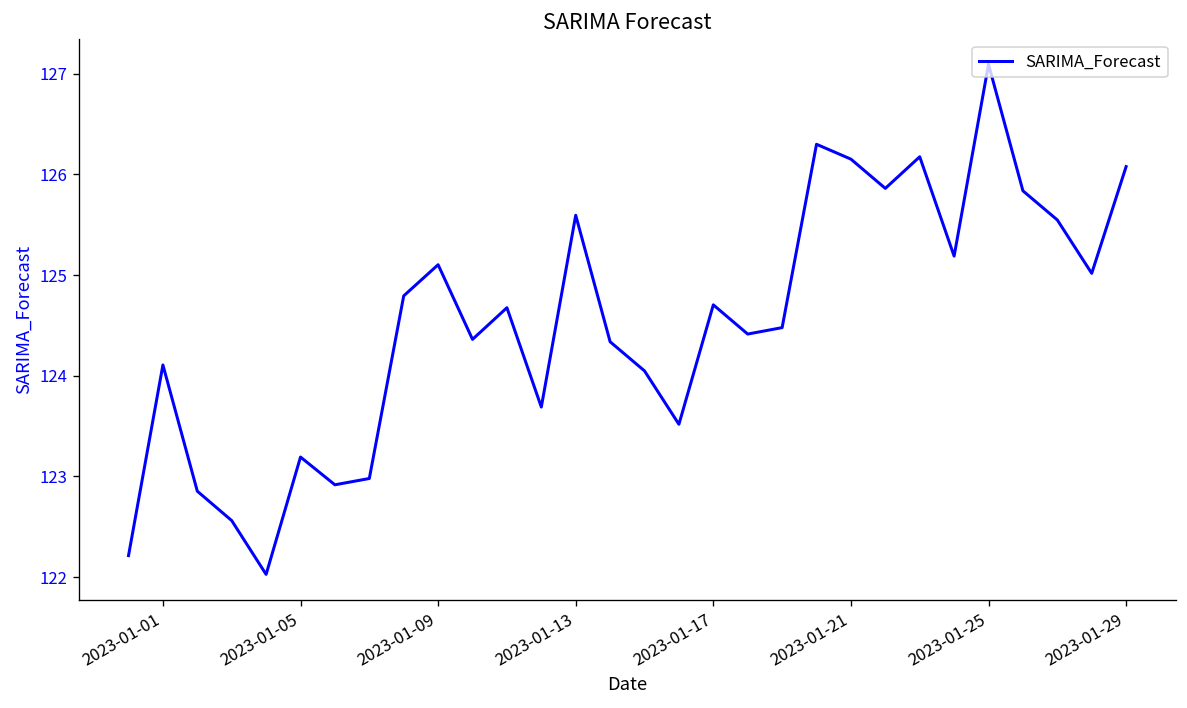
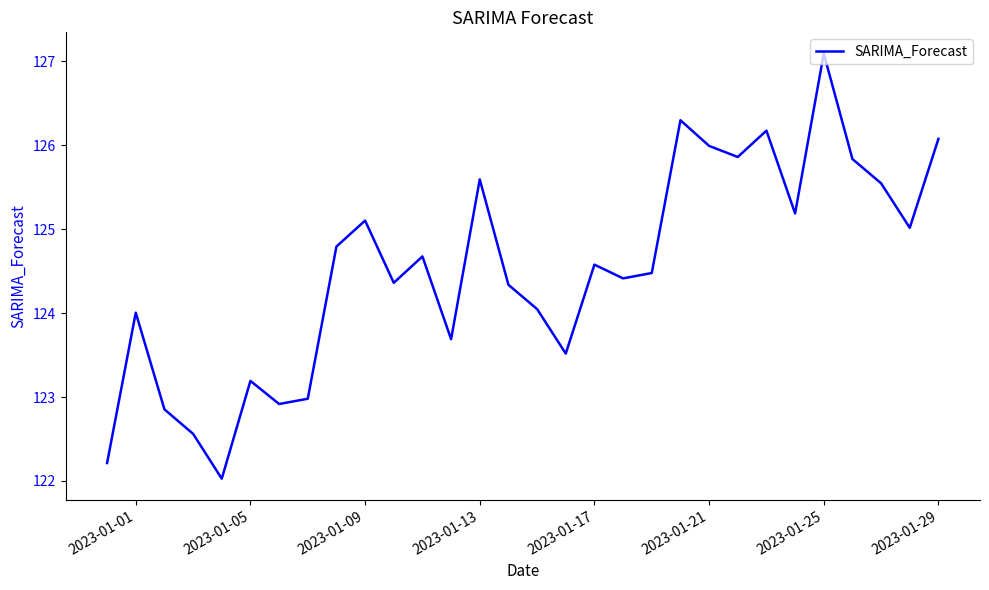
  {
-   "2023-01-01": 124.1,
+   "2023-01-01": 124.0,
    "2023-01-05": 123.2,
    "2023-01-09": 125.1,
    "2023-01-13": 125.6,
-   "2023-01-17": 124.7,
-   "2023-01-21": 126.2,
+   "2023-01-17": 124.6,
+   "2023-01-21": 126.0,
    "2023-01-29": 126.1
  }
